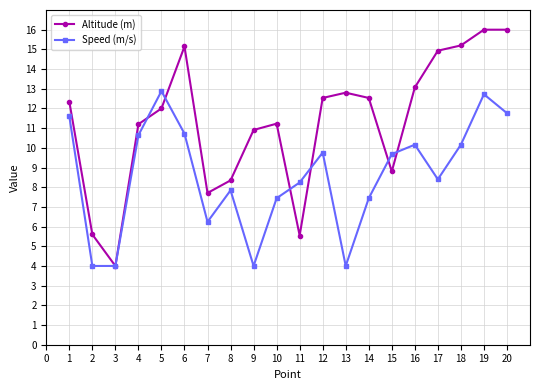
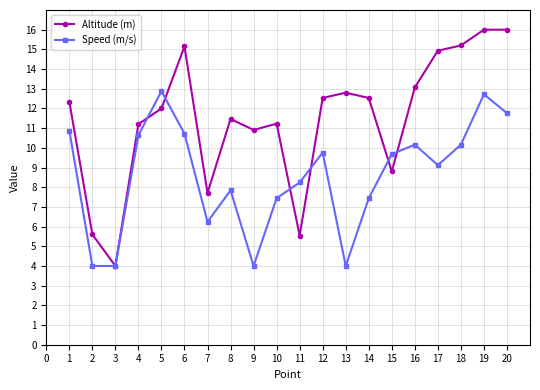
  {
    "Altitude (m)": {
      "1": 12.3,
      "2": 5.6,
      "4": 11.2,
      "5": 12.0,
      "6": 15.1,
      "7": 7.7,
-     "8": 8.3,
+     "8": 11.5,
      "9": 10.9,
      "10": 11.2,
      "11": 5.5,
      "12": 12.5,
      "13": 12.8,
      "14": 12.5,
      "15": 8.8,
      "16": 13.1,
      "17": 14.9,
      "18": 15.2,
      "19": 16.0,
      "20": 16.0
    },
    "Speed (m/s)": {
-     "1": 11.6,
+     "1": 10.9,
      "2": 4.0,
      "4": 10.6,
      "5": 12.9,
      "6": 10.7,
      "7": 6.2,
      "8": 7.8,
      "9": 4.0,
      "10": 7.4,
      "11": 8.2,
      "12": 9.8,
      "13": 4.0,
      "14": 7.4,
      "15": 9.7,
      "16": 10.2,
-     "17": 8.4,
+     "17": 9.1,
      "18": 10.2,
      "19": 12.7,
      "20": 11.8
    }
  }
